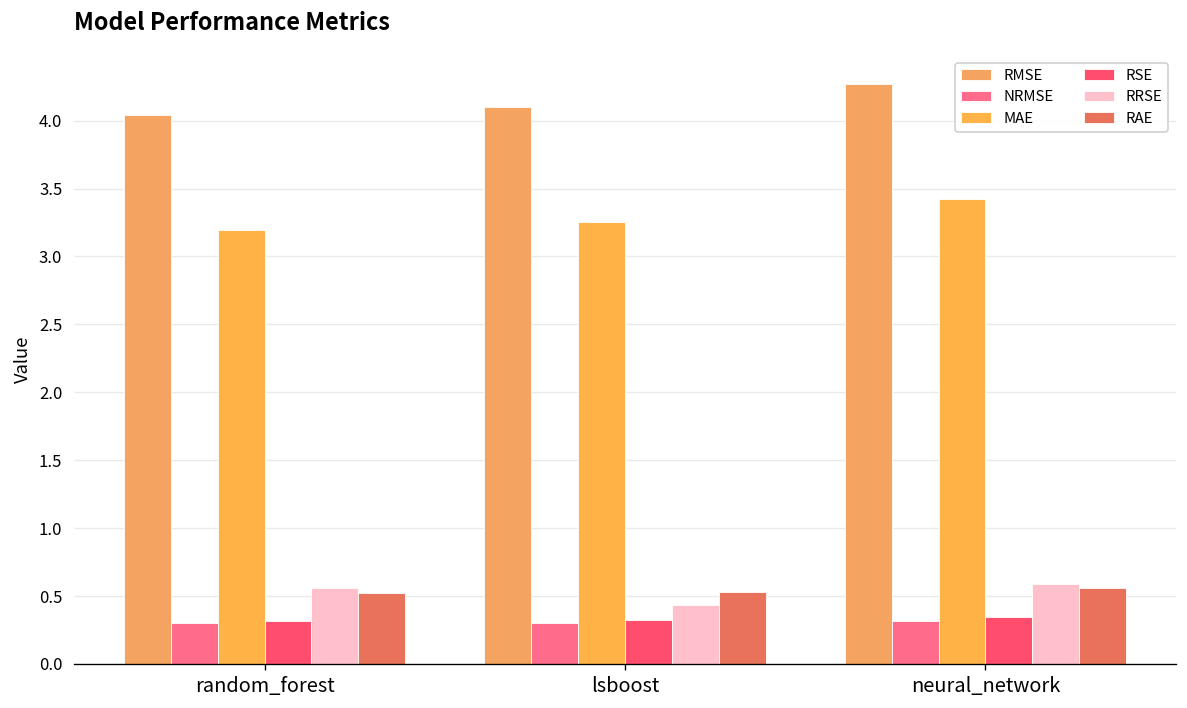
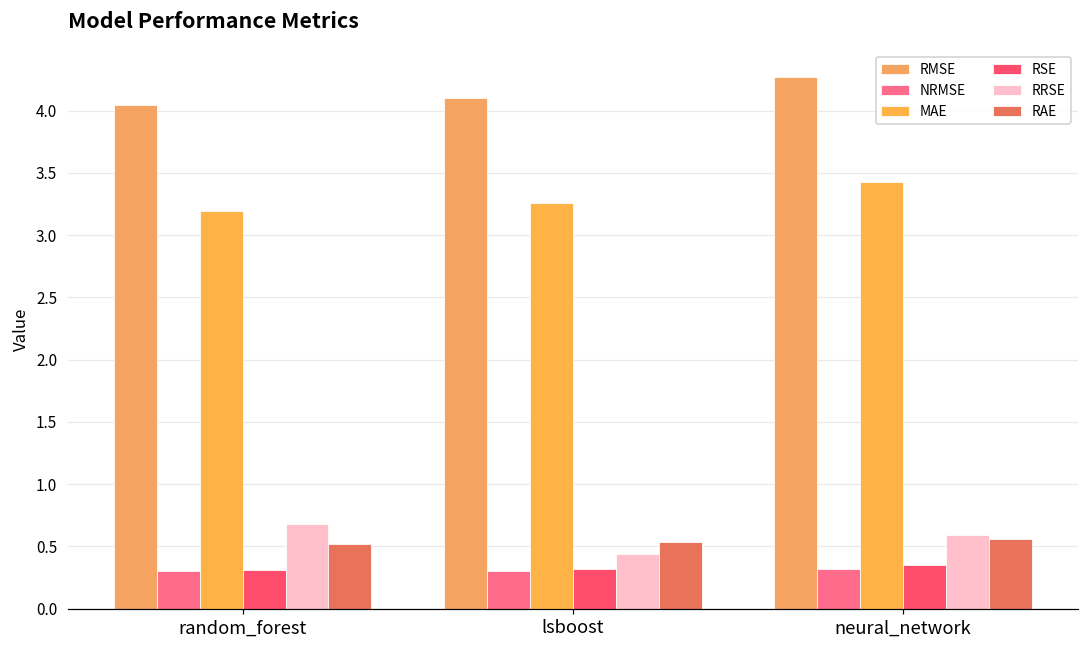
  {
    "RRSE": {
-     "random_forest": 0.56,
+     "random_forest": 0.68,
      "lsboost": 0.44,
      "neural_network": 0.59
    }
  }
